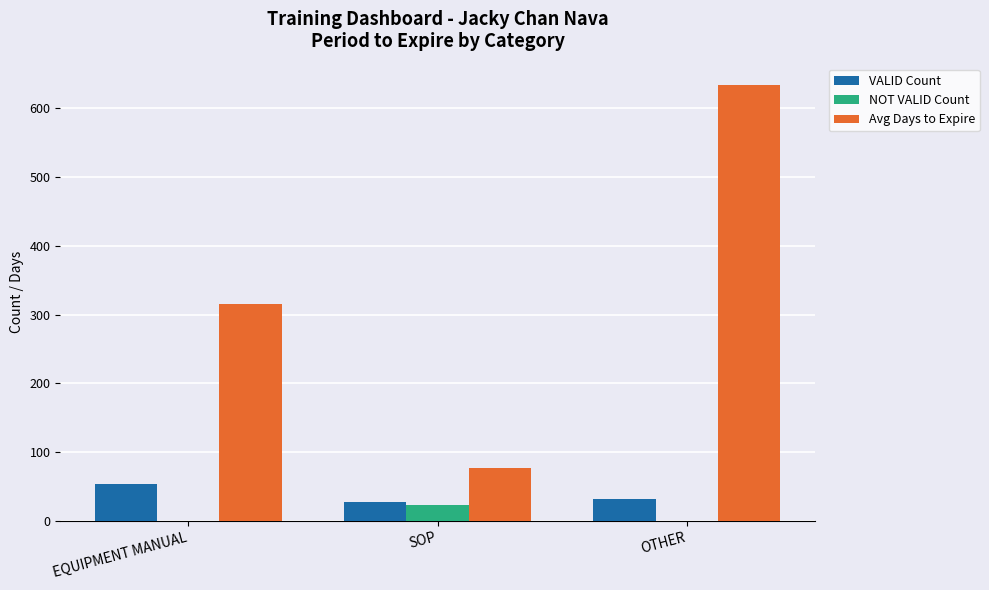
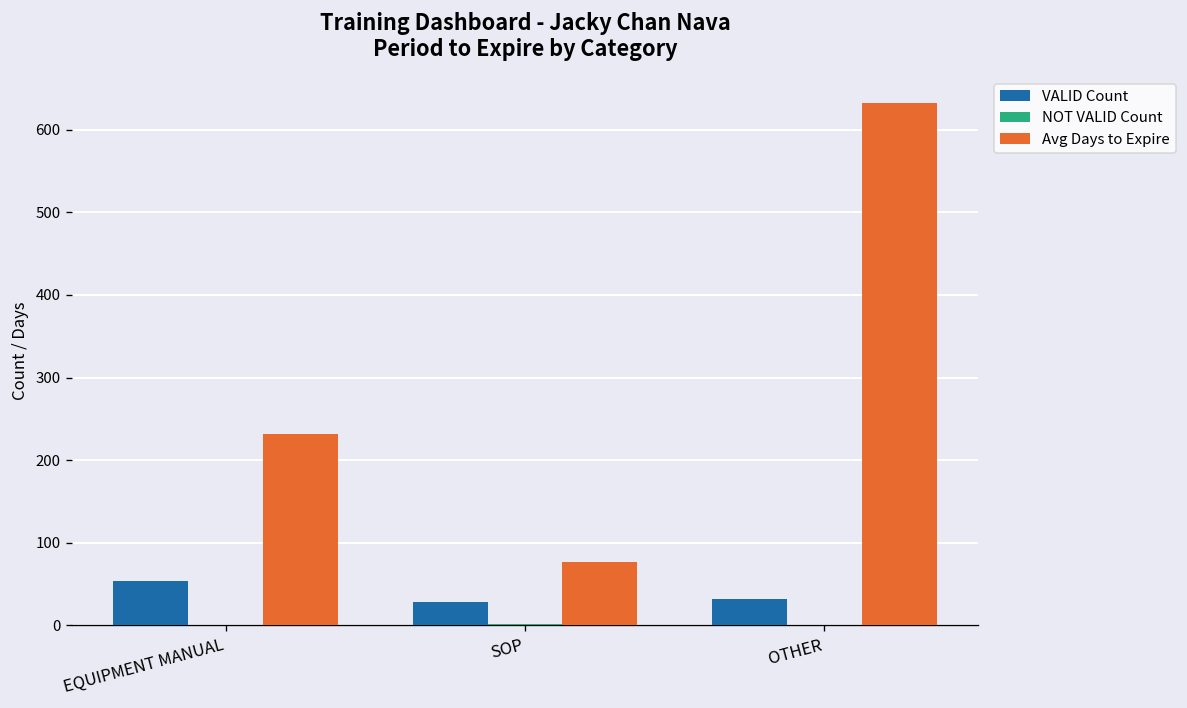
  {
    "VALID Count": {
      "EQUIPMENT MANUAL": 50,
      "SOP": 30,
      "OTHER": 30
    },
    "NOT VALID Count": {
      "EQUIPMENT MANUAL": 0,
-     "SOP": 20,
+     "SOP": 0,
      "OTHER": 0
    },
    "Avg Days to Expire": {
-     "EQUIPMENT MANUAL": 320,
+     "EQUIPMENT MANUAL": 230,
      "SOP": 80,
      "OTHER": 630
    }
  }
